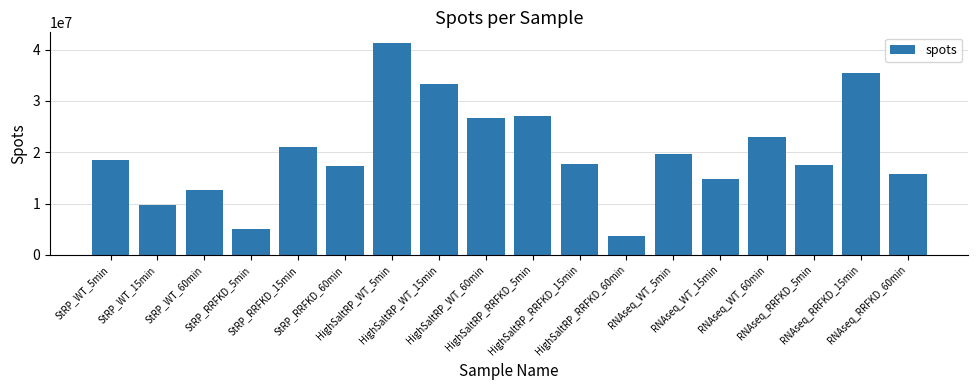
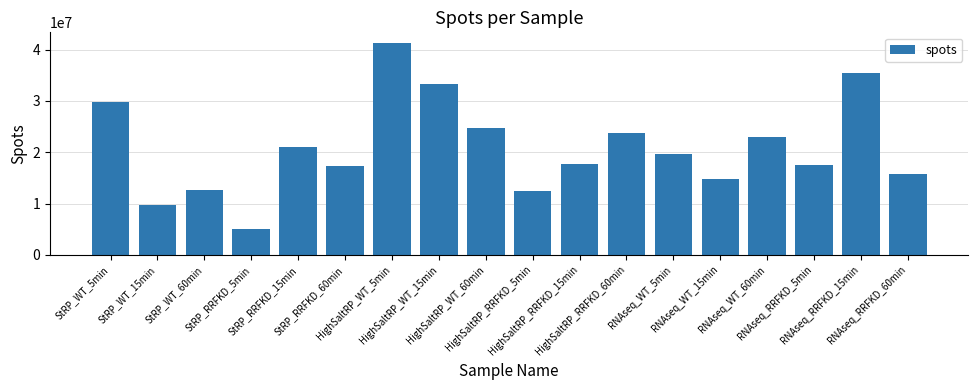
  {
-   "StRP_WT_5min": 18000000,
+   "StRP_WT_5min": 30000000,
    "StRP_WT_15min": 10000000,
    "StRP_WT_60min": 13000000,
    "StRP_RRFKD_5min": 5000000,
    "StRP_RRFKD_15min": 21000000,
    "StRP_RRFKD_60min": 17000000,
    "HighSaltRP_WT_5min": 41000000,
    "HighSaltRP_WT_15min": 33000000,
-   "HighSaltRP_WT_60min": 27000000,
-   "HighSaltRP_RRFKD_5min": 27000000,
+   "HighSaltRP_WT_60min": 25000000,
+   "HighSaltRP_RRFKD_5min": 12000000,
    "HighSaltRP_RRFKD_15min": 18000000,
-   "HighSaltRP_RRFKD_60min": 4000000,
+   "HighSaltRP_RRFKD_60min": 24000000,
    "RNAseq_WT_5min": 20000000,
    "RNAseq_WT_15min": 15000000,
    "RNAseq_WT_60min": 23000000,
    "RNAseq_RRFKD_5min": 18000000,
    "RNAseq_RRFKD_15min": 35000000,
    "RNAseq_RRFKD_60min": 16000000
  }
